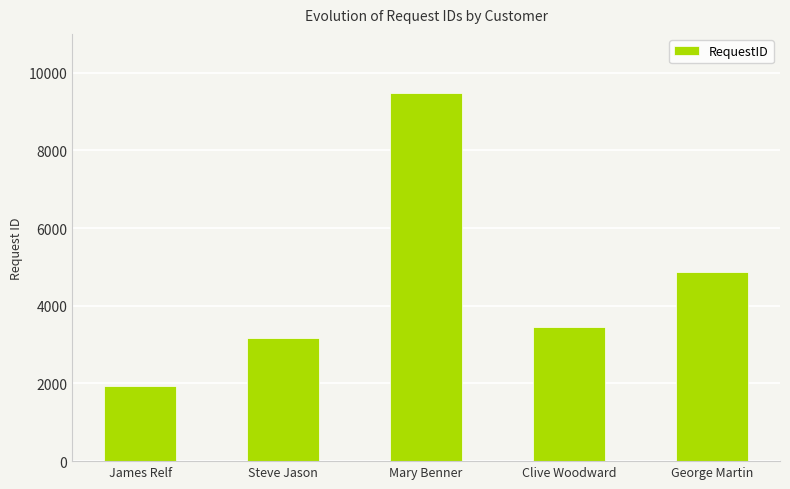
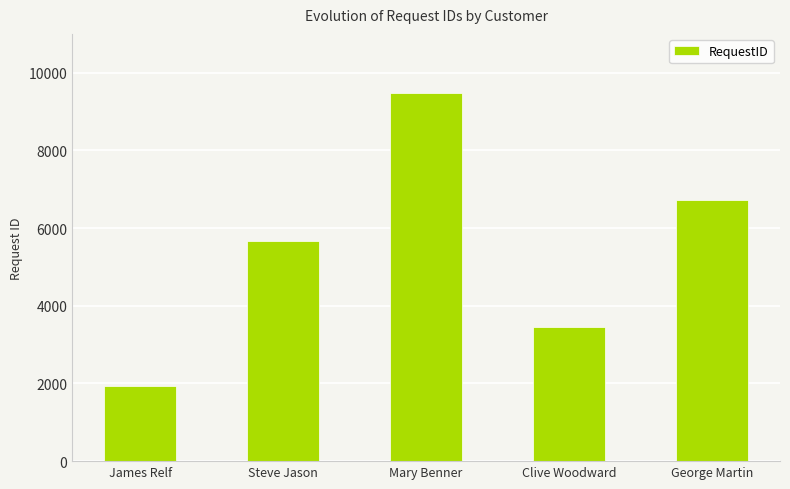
  {
    "James Relf": 1900,
-   "Steve Jason": 3200,
+   "Steve Jason": 5700,
    "Mary Benner": 9500,
    "Clive Woodward": 3500,
-   "George Martin": 4900
+   "George Martin": 6700
  }
